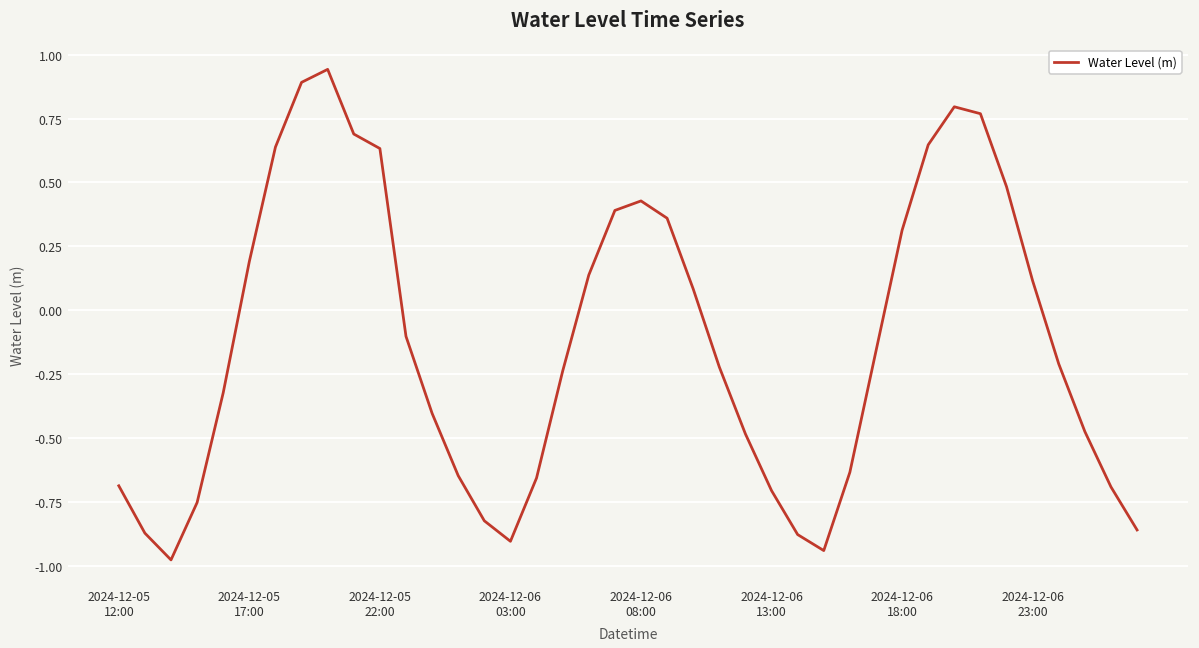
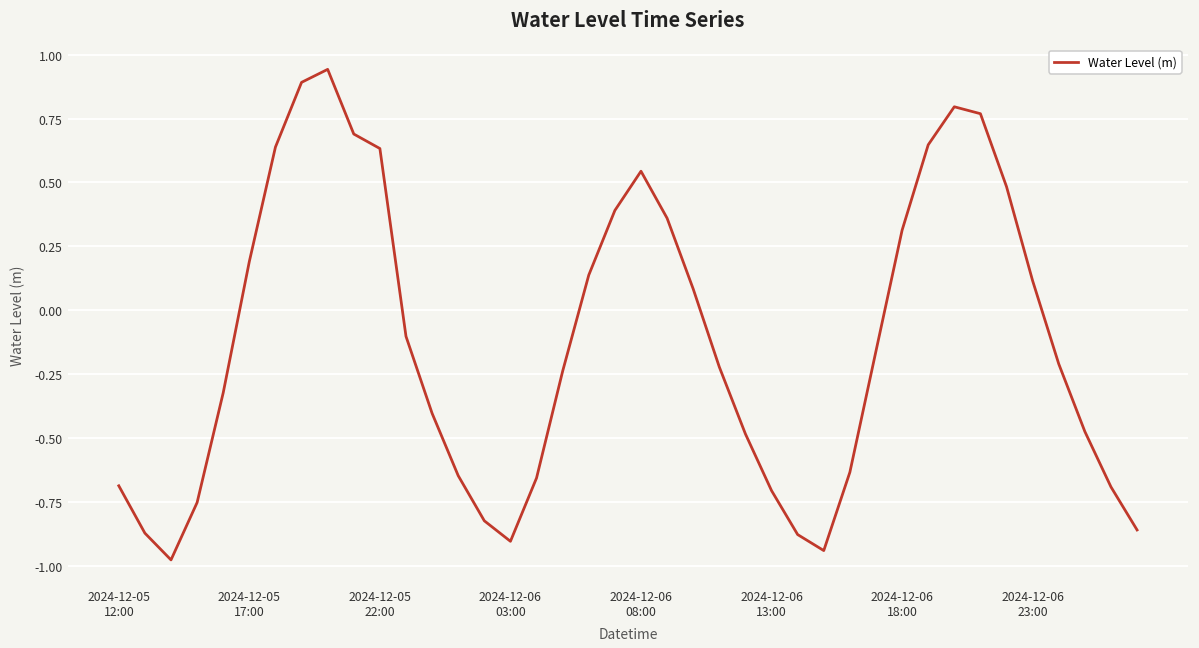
  {
    "2024-12-05 12:00": -0.69,
    "2024-12-05 17:00": 0.19,
    "2024-12-05 22:00": 0.63,
    "2024-12-06 03:00": -0.90,
-   "2024-12-06 08:00": 0.43,
+   "2024-12-06 08:00": 0.54,
    "2024-12-06 13:00": -0.71,
    "2024-12-06 18:00": 0.31,
    "2024-12-06 23:00": 0.12
  }
